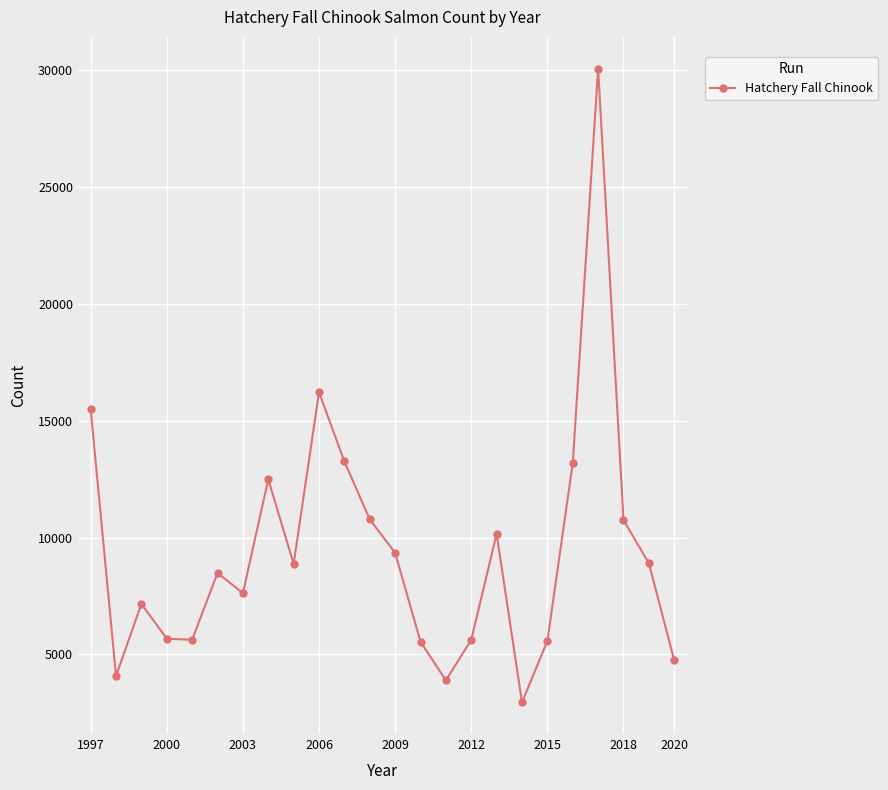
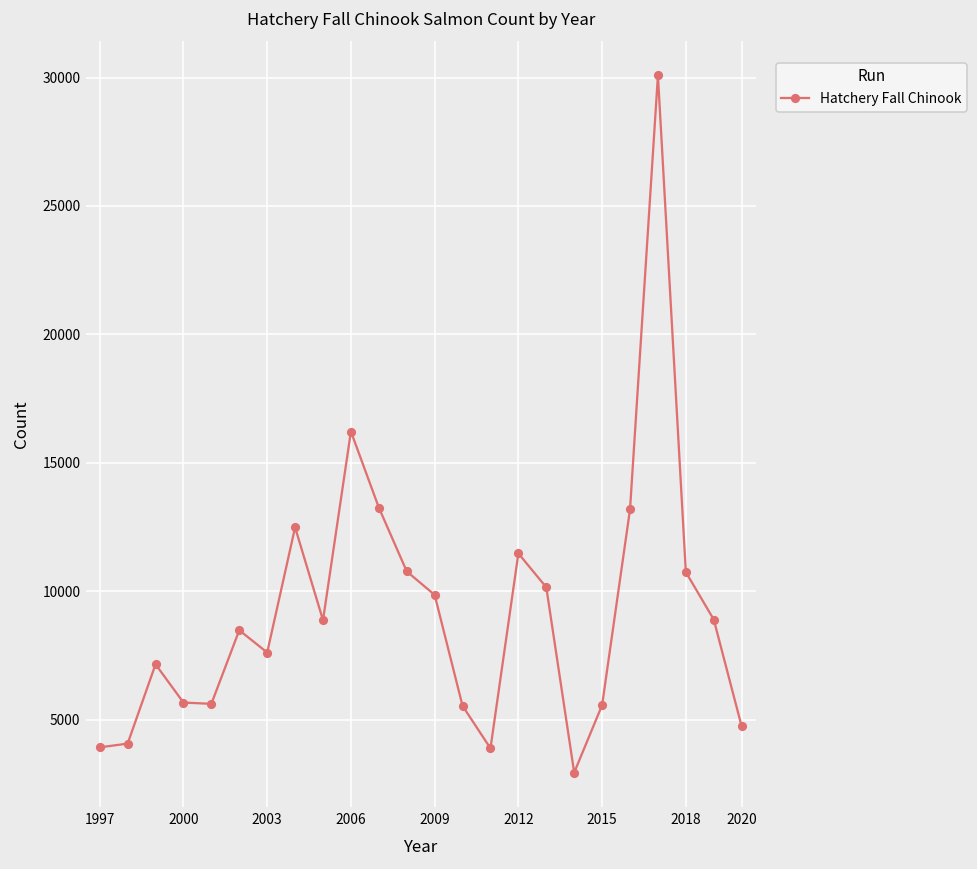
  {
-   "1997": 15500,
+   "1997": 3900,
    "2000": 5700,
    "2003": 7600,
    "2006": 16200,
-   "2009": 9300,
-   "2012": 5600,
+   "2009": 9900,
+   "2012": 11500,
    "2015": 5600,
    "2018": 10700,
    "2020": 4700
  }
